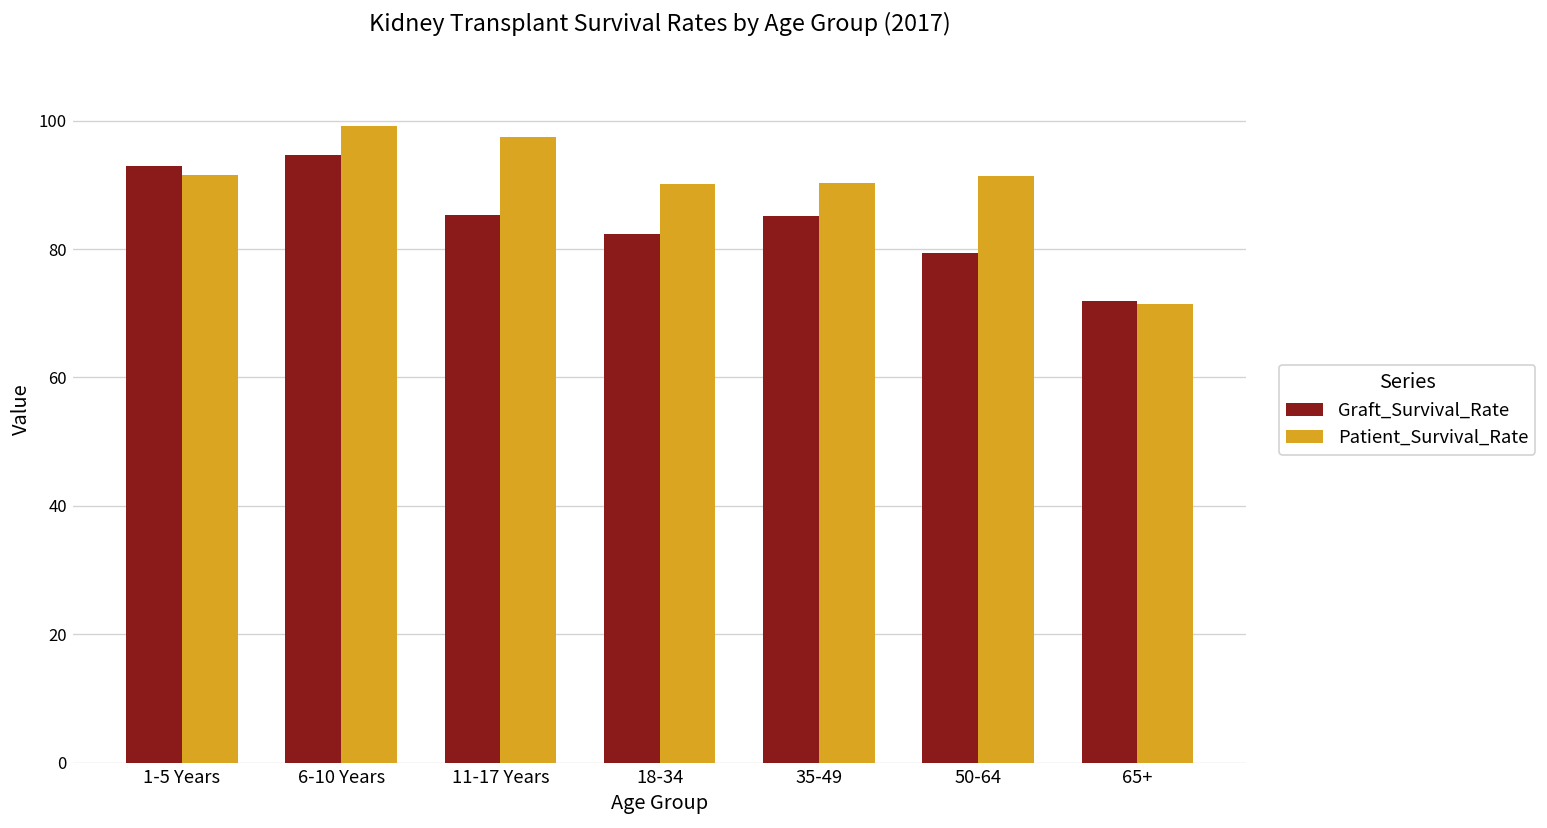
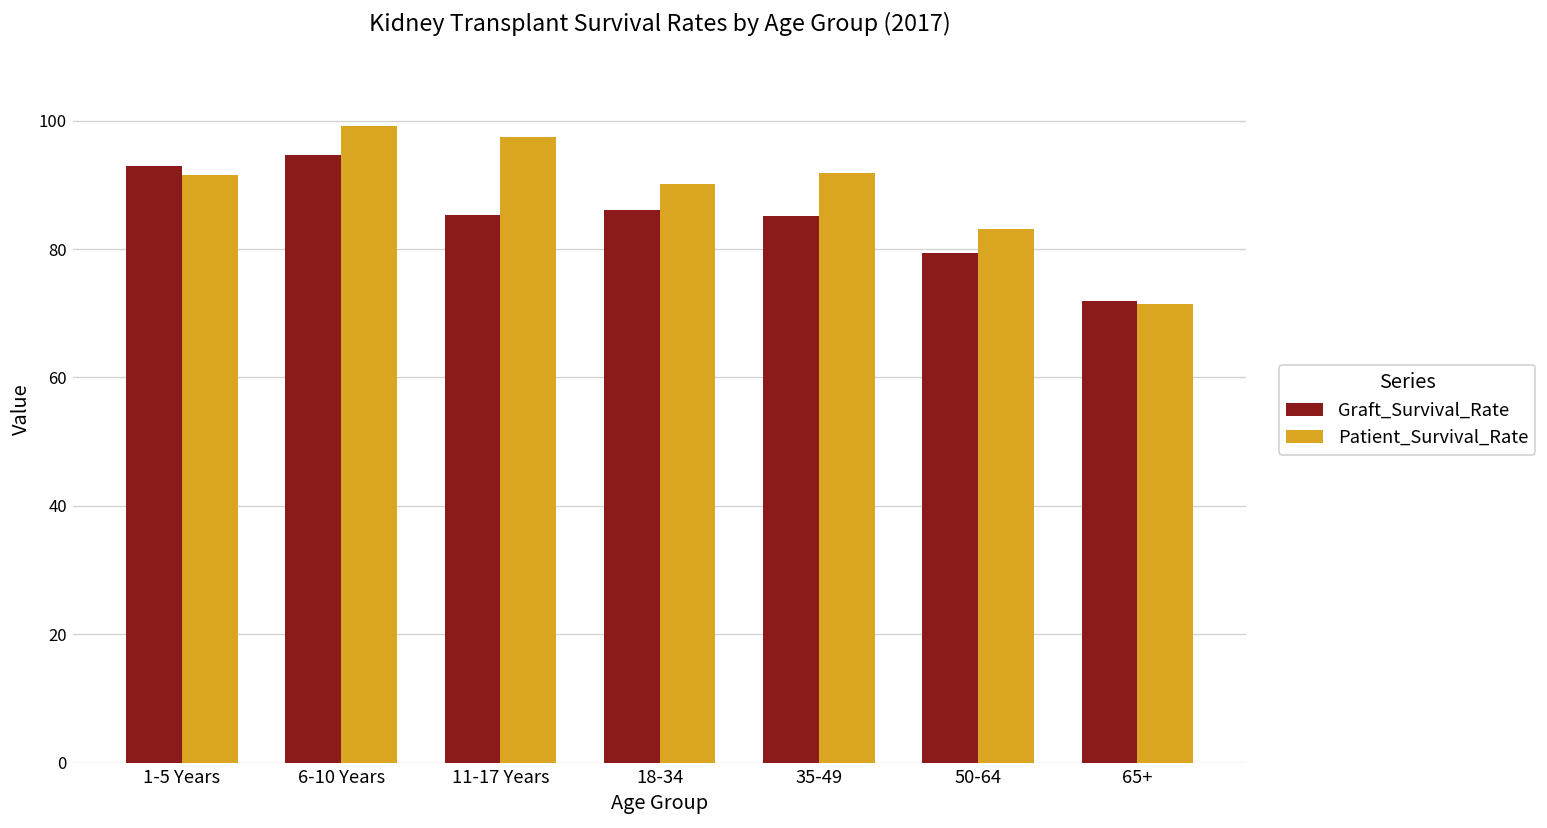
  {
    "Graft_Survival_Rate": {
      "1-5 Years": 93,
      "6-10 Years": 95,
      "11-17 Years": 85,
-     "18-34": 82,
+     "18-34": 86,
      "35-49": 85,
      "50-64": 79,
      "65+": 72
    },
    "Patient_Survival_Rate": {
      "1-5 Years": 92,
      "6-10 Years": 99,
      "11-17 Years": 97,
      "18-34": 90,
-     "35-49": 90,
-     "50-64": 91,
+     "35-49": 92,
+     "50-64": 83,
      "65+": 71
    }
  }
